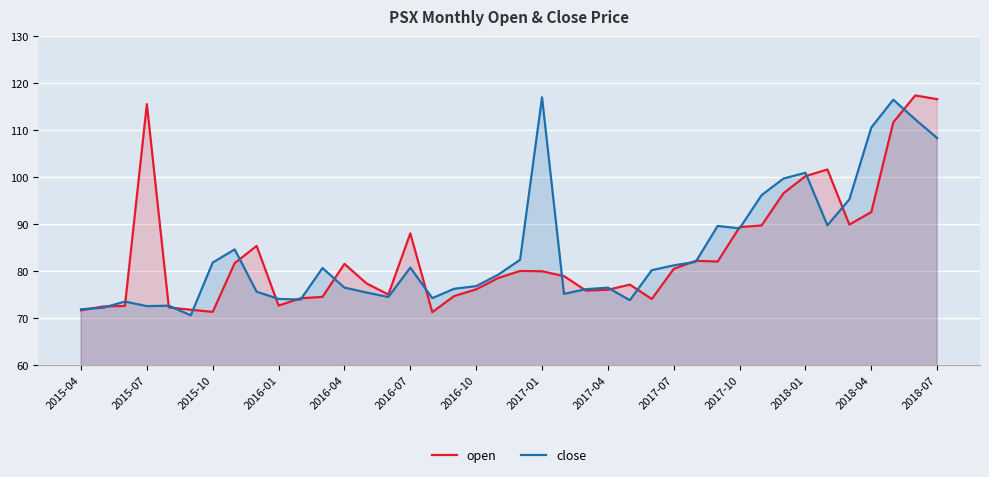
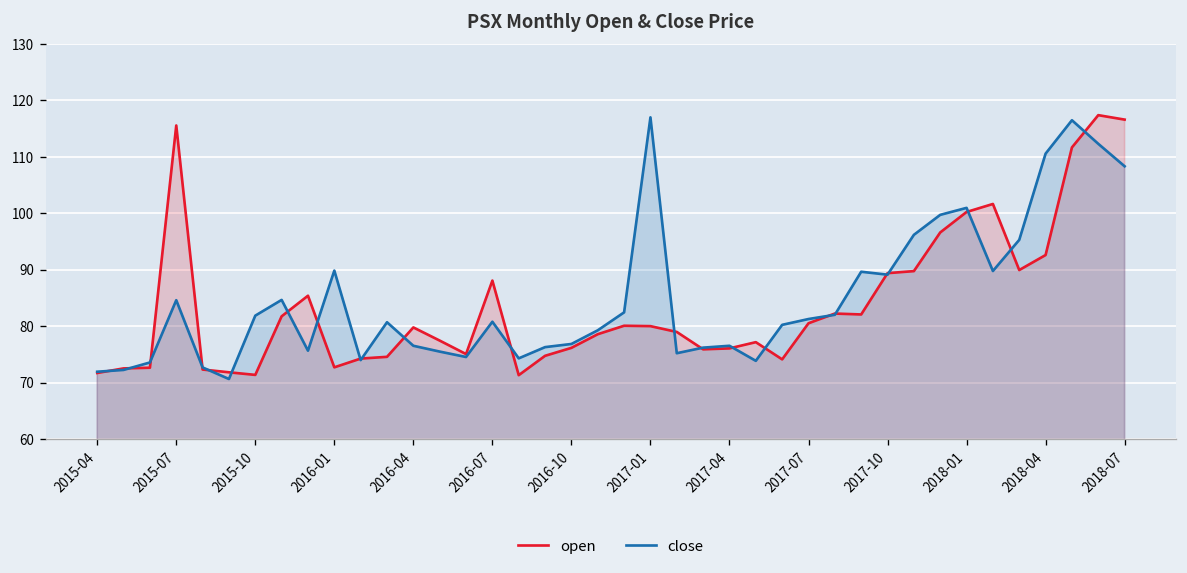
  {
    "open": {
      "2015-07": 116,
      "2015-10": 71,
      "2016-01": 73,
-     "2016-04": 82,
+     "2016-04": 80,
      "2016-07": 88,
      "2016-10": 76,
      "2017-01": 80,
      "2017-07": 81,
      "2018-01": 100,
      "2018-04": 93,
      "2018-07": 117
    },
    "close": {
-     "2015-07": 73,
+     "2015-07": 85,
      "2015-10": 82,
-     "2016-01": 74,
+     "2016-01": 90,
      "2016-04": 77,
      "2016-07": 81,
      "2016-10": 77,
      "2017-01": 117,
      "2017-07": 81,
      "2018-01": 101,
      "2018-04": 111,
      "2018-07": 108
    }
  }
